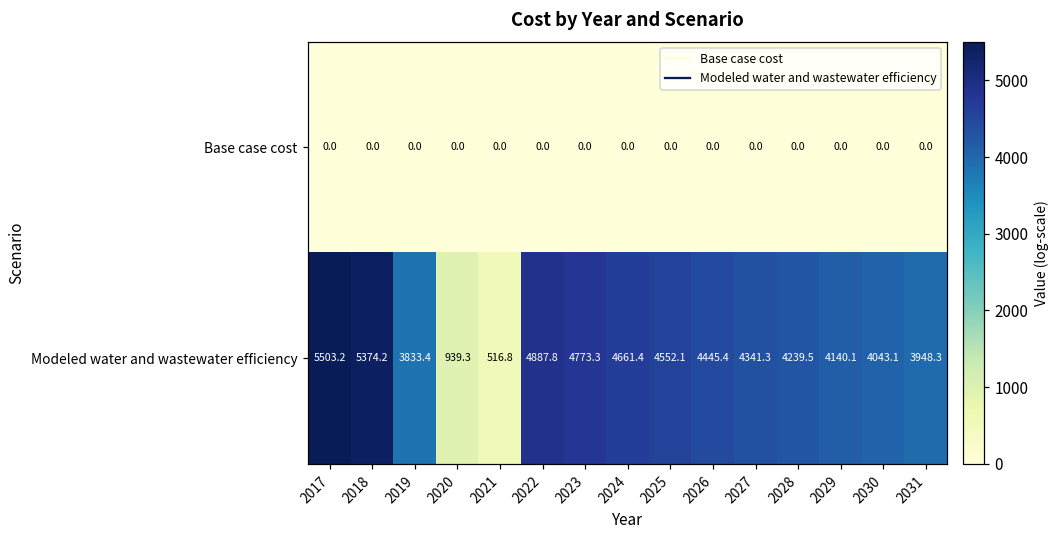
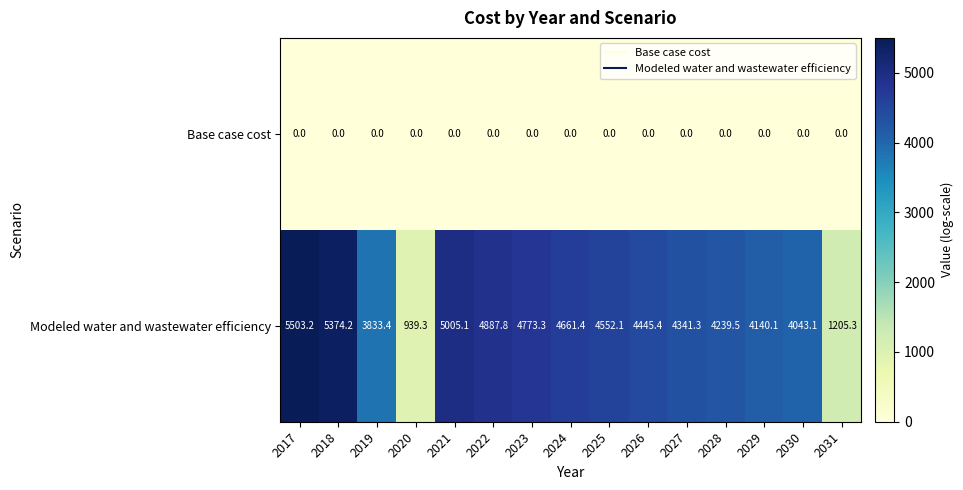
  {
    "Base case cost": {
      "2017": 0.0,
      "2018": 0.0,
      "2019": 0.0,
      "2020": 0.0,
      "2021": 0.0,
      "2022": 0.0,
      "2023": 0.0,
      "2024": 0.0,
      "2025": 0.0,
      "2026": 0.0,
      "2027": 0.0,
      "2028": 0.0,
      "2029": 0.0,
      "2030": 0.0,
      "2031": 0.0
    },
    "Modeled water and wastewater efficiency": {
      "2017": 5503.2,
      "2018": 5374.2,
      "2019": 3833.4,
      "2020": 939.3,
-     "2021": 516.8,
+     "2021": 5005.1,
      "2022": 4887.8,
      "2023": 4773.3,
      "2024": 4661.4,
      "2025": 4552.1,
      "2026": 4445.4,
      "2027": 4341.3,
      "2028": 4239.5,
      "2029": 4140.1,
      "2030": 4043.1,
-     "2031": 3948.3
+     "2031": 1205.3
    }
  }
